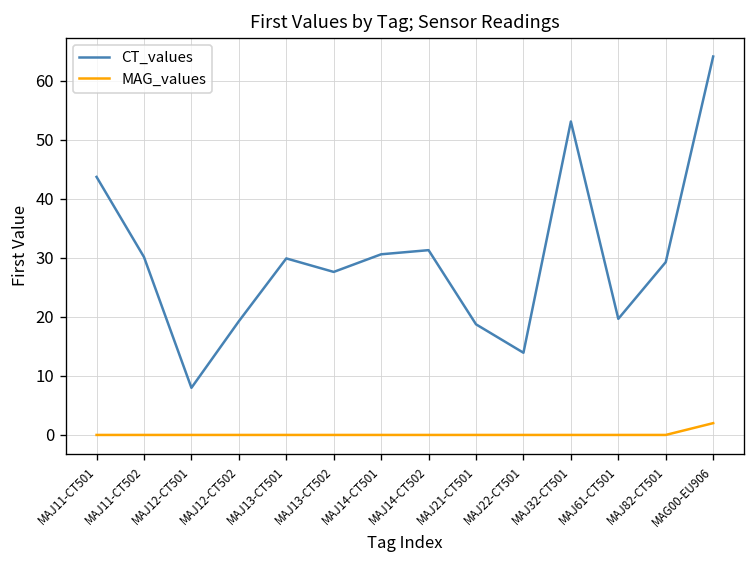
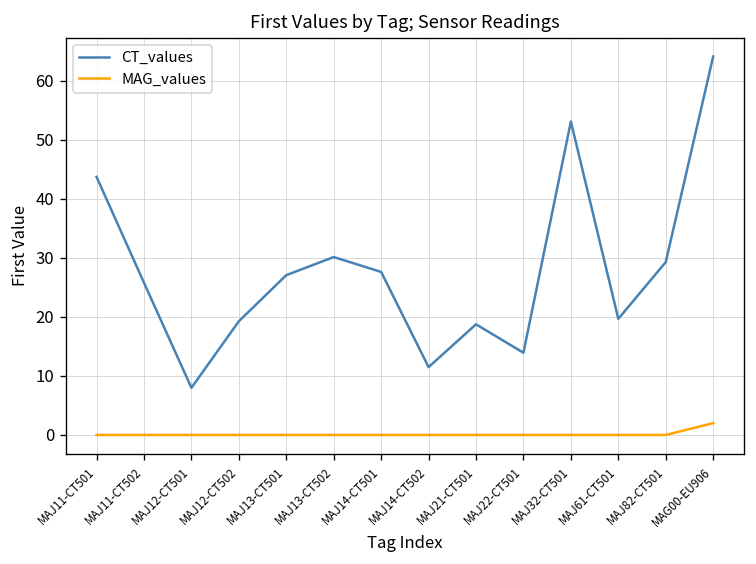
  {
    "CT_values": {
      "MAJ11-CT501": 44,
-     "MAJ11-CT502": 30,
+     "MAJ11-CT502": 26,
      "MAJ12-CT501": 8,
      "MAJ12-CT502": 19,
-     "MAJ13-CT501": 30,
-     "MAJ13-CT502": 28,
-     "MAJ14-CT501": 31,
-     "MAJ14-CT502": 31,
+     "MAJ13-CT501": 27,
+     "MAJ13-CT502": 30,
+     "MAJ14-CT501": 28,
+     "MAJ14-CT502": 11,
      "MAJ21-CT501": 19,
      "MAJ22-CT501": 14,
      "MAJ32-CT501": 53,
      "MAJ61-CT501": 20,
      "MAJ82-CT501": 29,
      "MAG00-EU906": 64
    },
    "MAG_values": {
      "MAJ11-CT501": 0,
      "MAJ11-CT502": 0,
      "MAJ12-CT501": 0,
      "MAJ12-CT502": 0,
      "MAJ13-CT501": 0,
      "MAJ13-CT502": 0,
      "MAJ14-CT501": 0,
      "MAJ14-CT502": 0,
      "MAJ21-CT501": 0,
      "MAJ22-CT501": 0,
      "MAJ32-CT501": 0,
      "MAJ61-CT501": 0,
      "MAJ82-CT501": 0,
      "MAG00-EU906": 2
    }
  }
